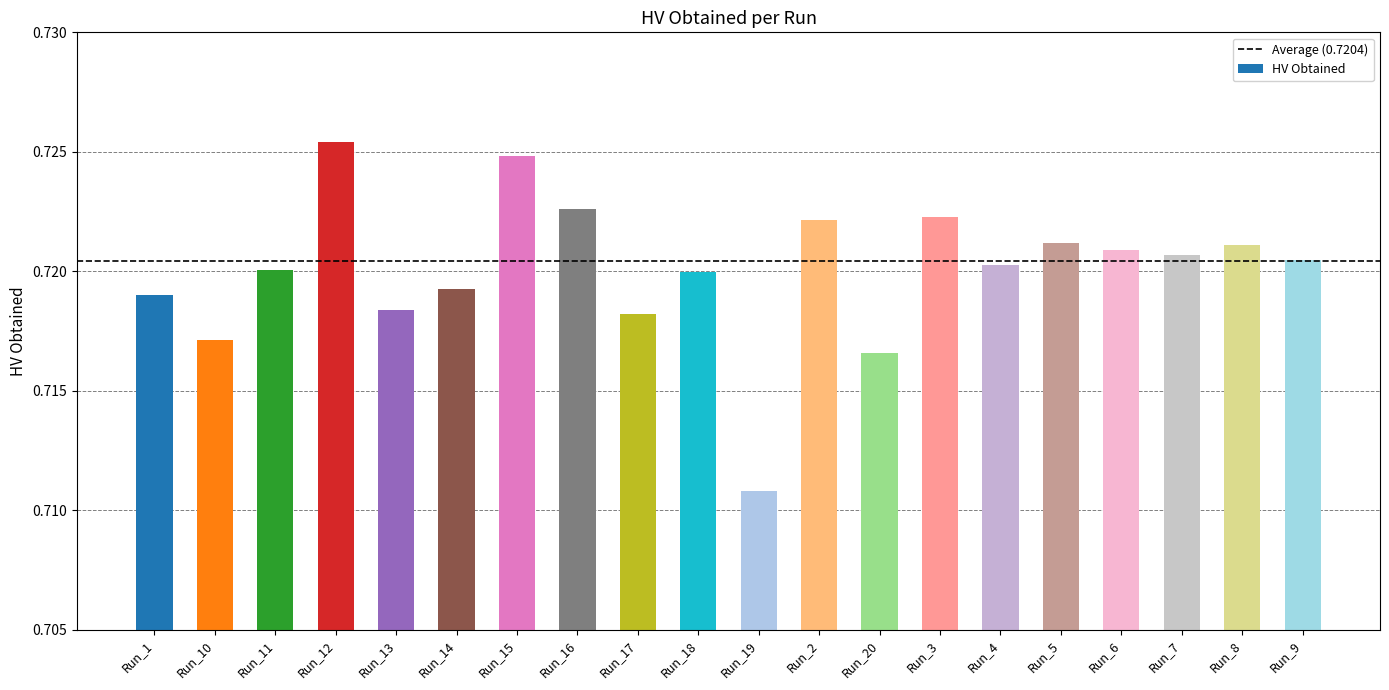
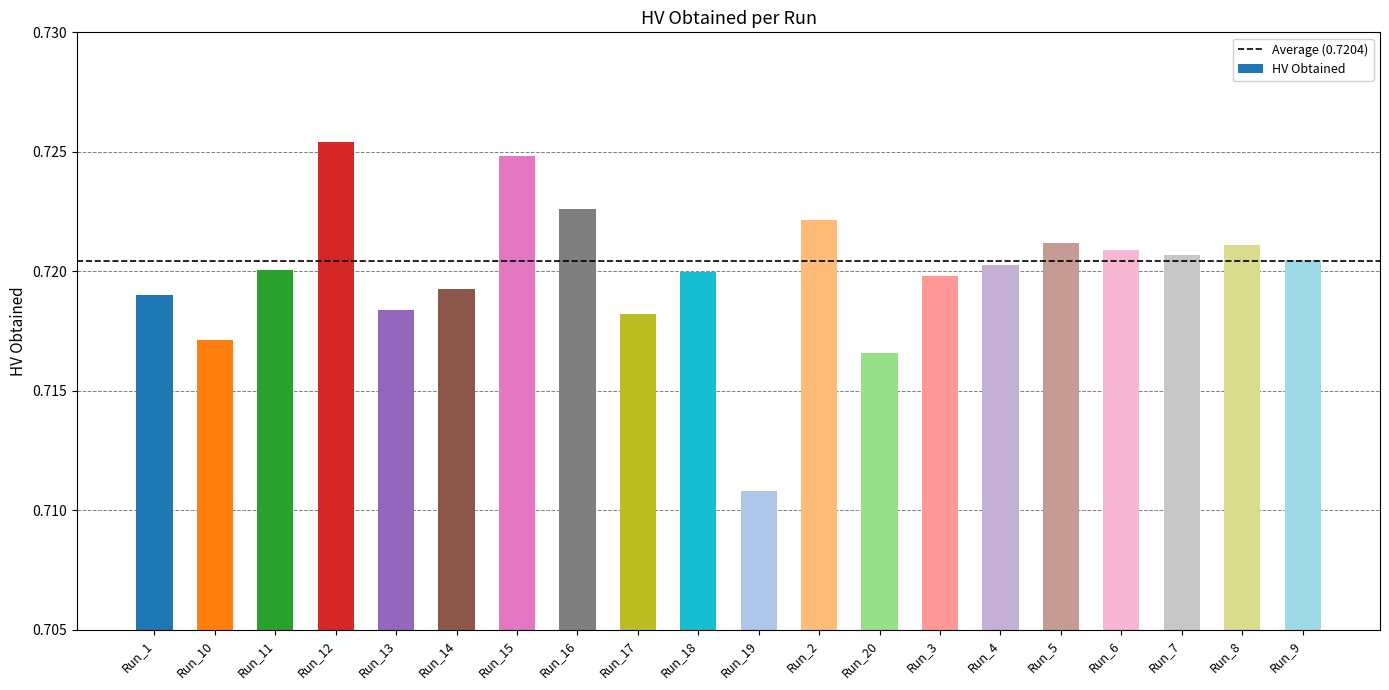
  {
    "Run_1": 0.7190,
    "Run_10": 0.7171,
    "Run_11": 0.7200,
    "Run_12": 0.7254,
    "Run_13": 0.7184,
    "Run_14": 0.7192,
    "Run_15": 0.7248,
    "Run_16": 0.7226,
    "Run_17": 0.7182,
    "Run_18": 0.7200,
    "Run_19": 0.7108,
    "Run_2": 0.7222,
    "Run_20": 0.7166,
-   "Run_3": 0.7223,
+   "Run_3": 0.7198,
    "Run_4": 0.7203,
    "Run_5": 0.7212,
    "Run_6": 0.7209,
    "Run_7": 0.7207,
    "Run_8": 0.7211,
    "Run_9": 0.7205
  }
